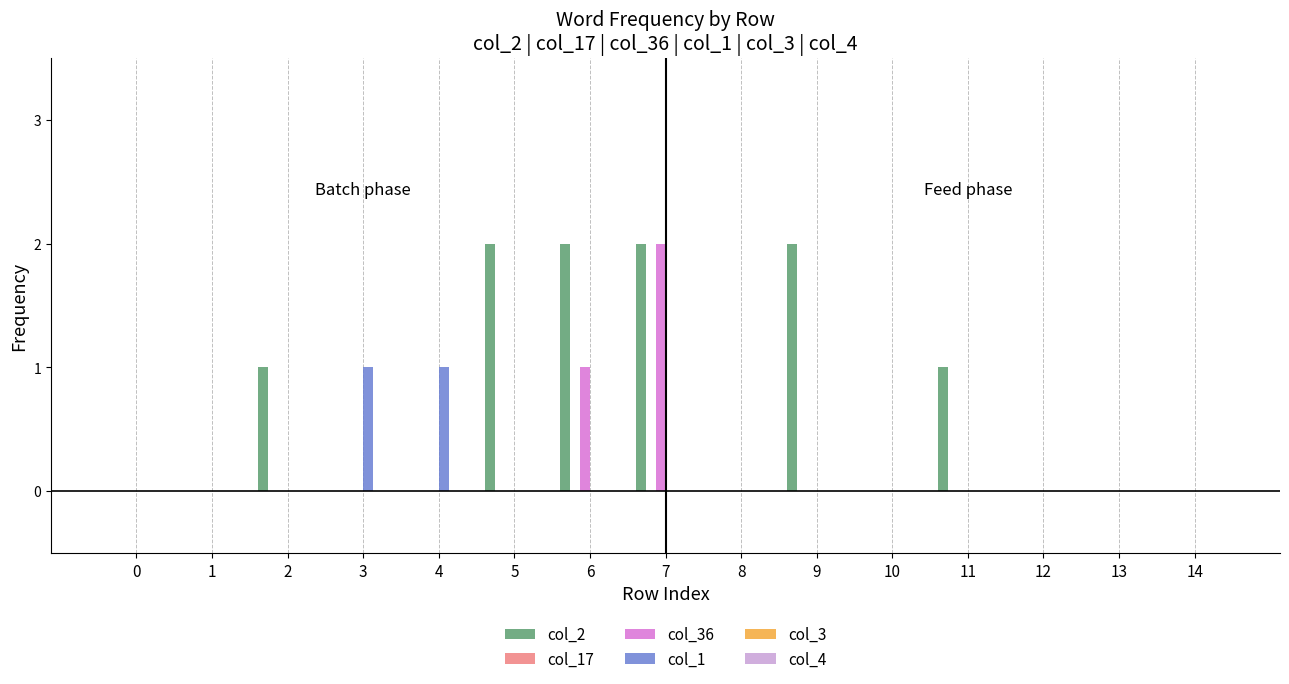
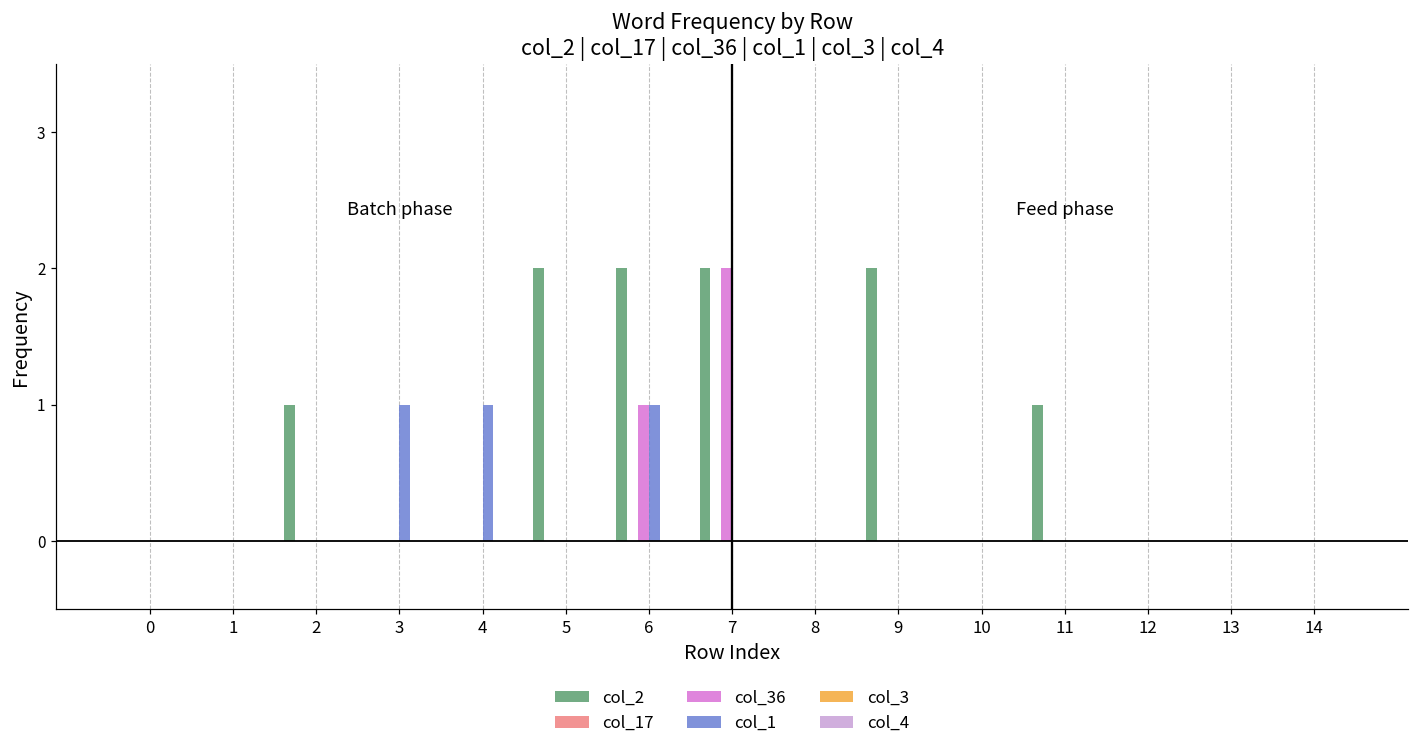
  {
    "col_2": {
      "0": 0,
      "1": 0,
      "2": 1,
      "3": 0,
      "4": 0,
      "5": 2,
      "6": 2,
      "7": 2,
      "8": 0,
      "9": 2,
      "10": 0,
      "11": 1,
      "12": 0,
      "13": 0,
      "14": 0
    },
    "col_17": {
      "0": 0,
      "1": 0,
      "2": 0,
      "3": 0,
      "4": 0,
      "5": 0,
      "6": 0,
      "7": 0,
      "8": 0,
      "9": 0,
      "10": 0,
      "11": 0,
      "12": 0,
      "13": 0,
      "14": 0
    },
    "col_1": {
      "0": 0,
      "1": 0,
      "2": 0,
      "3": 1,
      "4": 1,
      "5": 0,
-     "6": 0,
+     "6": 1,
      "7": 0,
      "8": 0,
      "9": 0,
      "10": 0,
      "11": 0,
      "12": 0,
      "13": 0,
      "14": 0
    },
    "col_3": {
      "0": 0,
      "1": 0,
      "2": 0,
      "3": 0,
      "4": 0,
      "5": 0,
      "6": 0,
      "7": 0,
      "8": 0,
      "9": 0,
      "10": 0,
      "11": 0,
      "12": 0,
      "13": 0,
      "14": 0
    }
  }
